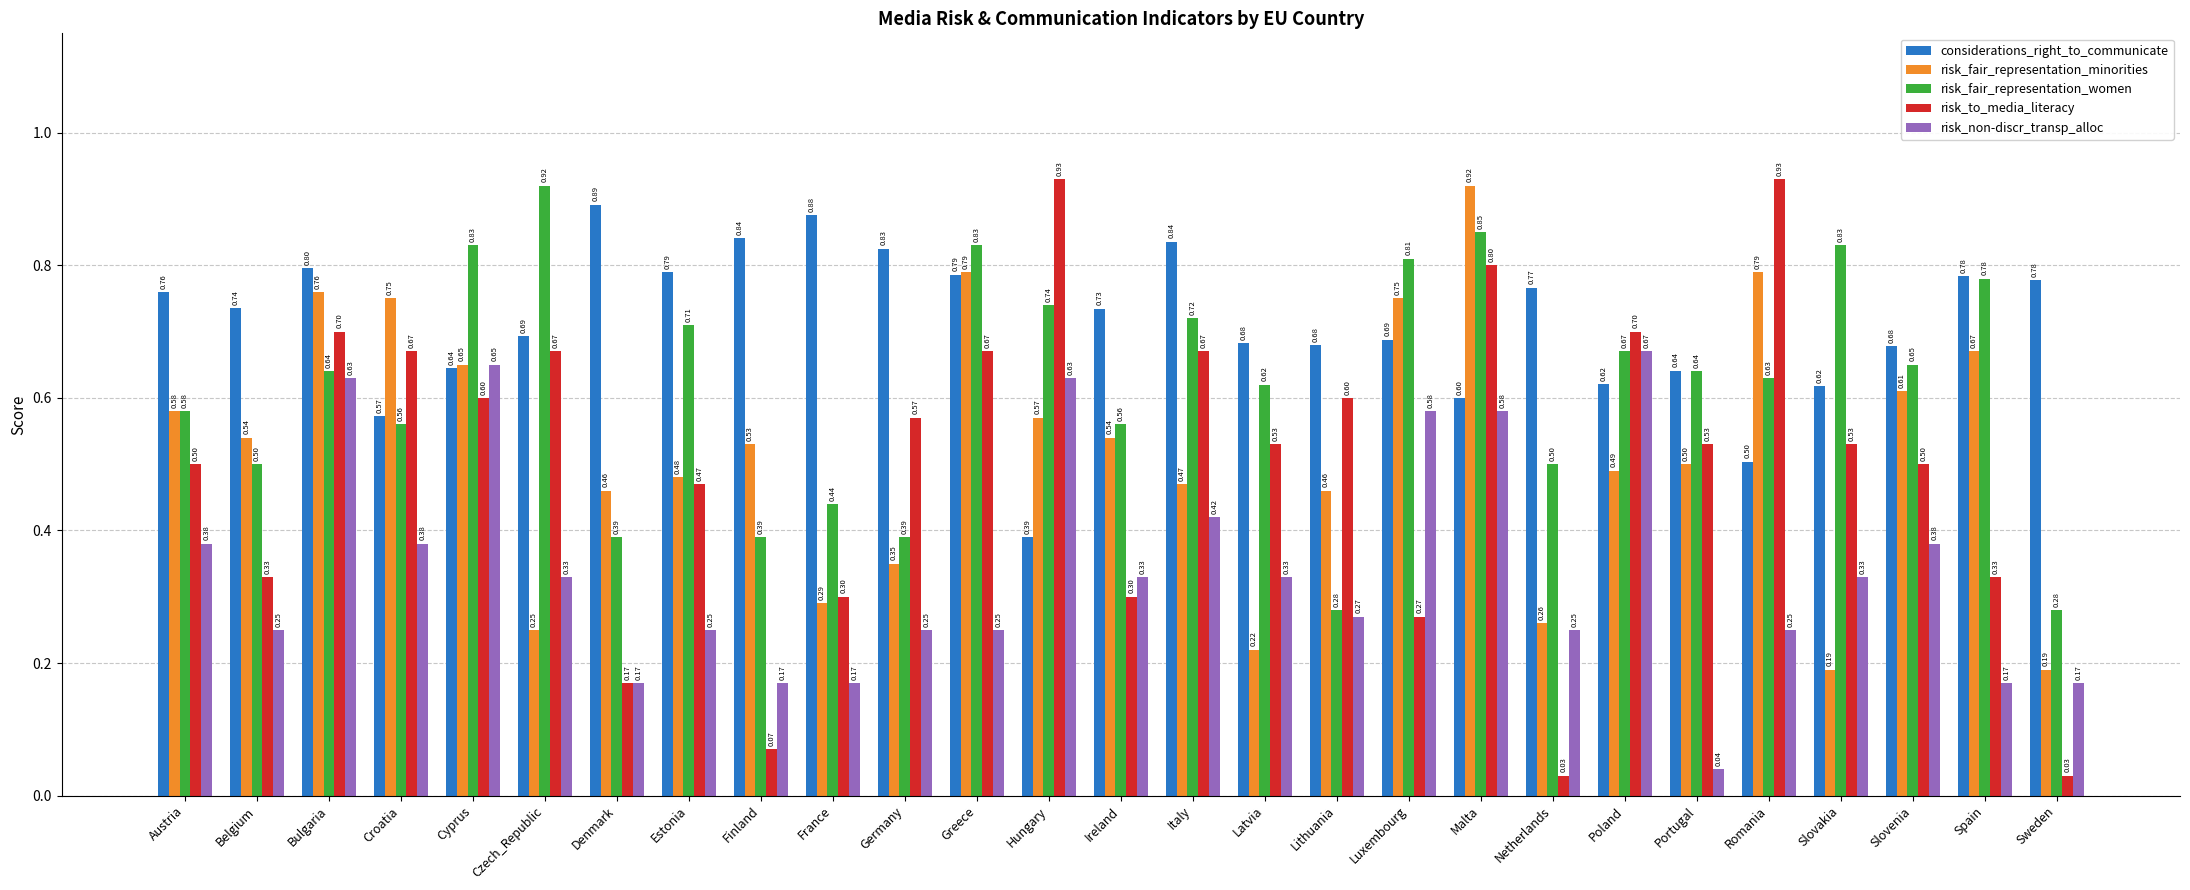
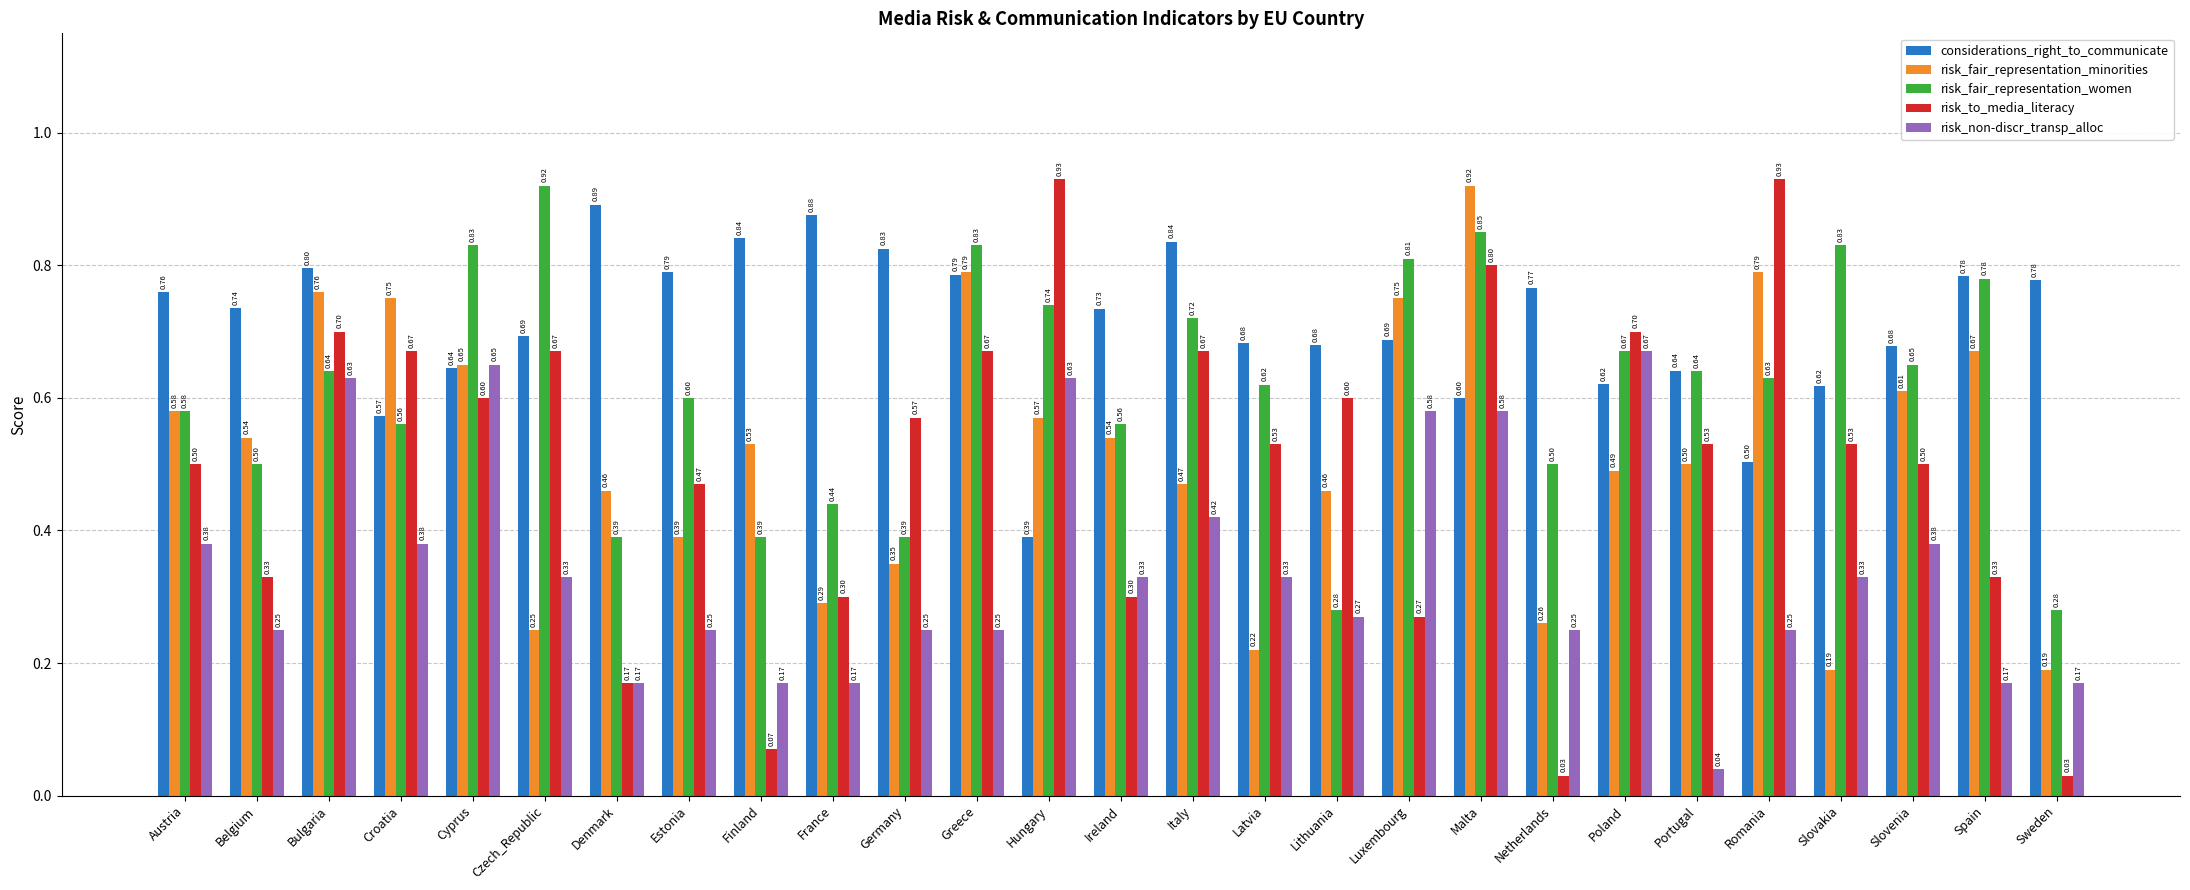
  {
    "considerations_right_to_communicate": {
      "Austria": 0.76,
      "Belgium": 0.74,
      "Bulgaria": 0.80,
      "Croatia": 0.57,
      "Cyprus": 0.64,
      "Czech_Republic": 0.69,
      "Denmark": 0.89,
      "Estonia": 0.79,
      "Finland": 0.84,
      "France": 0.88,
      "Germany": 0.83,
      "Greece": 0.79,
      "Hungary": 0.39,
      "Ireland": 0.73,
      "Italy": 0.84,
      "Latvia": 0.68,
      "Lithuania": 0.68,
      "Luxembourg": 0.69,
      "Malta": 0.60,
      "Netherlands": 0.77,
      "Poland": 0.62,
      "Portugal": 0.64,
      "Romania": 0.50,
      "Slovakia": 0.62,
      "Slovenia": 0.68,
      "Spain": 0.78,
      "Sweden": 0.78
    },
    "risk_fair_representation_minorities": {
      "Austria": 0.58,
      "Belgium": 0.54,
      "Bulgaria": 0.76,
      "Croatia": 0.75,
      "Cyprus": 0.65,
      "Czech_Republic": 0.25,
      "Denmark": 0.46,
-     "Estonia": 0.48,
+     "Estonia": 0.39,
      "Finland": 0.53,
      "France": 0.29,
      "Germany": 0.35,
      "Greece": 0.79,
      "Hungary": 0.57,
      "Ireland": 0.54,
      "Italy": 0.47,
      "Latvia": 0.22,
      "Lithuania": 0.46,
      "Luxembourg": 0.75,
      "Malta": 0.92,
      "Netherlands": 0.26,
      "Poland": 0.49,
      "Portugal": 0.50,
      "Romania": 0.79,
      "Slovakia": 0.19,
      "Slovenia": 0.61,
      "Spain": 0.67,
      "Sweden": 0.19
    },
    "risk_fair_representation_women": {
      "Austria": 0.58,
      "Belgium": 0.50,
      "Bulgaria": 0.64,
      "Croatia": 0.56,
      "Cyprus": 0.83,
      "Czech_Republic": 0.92,
      "Denmark": 0.39,
-     "Estonia": 0.71,
+     "Estonia": 0.60,
      "Finland": 0.39,
      "France": 0.44,
      "Germany": 0.39,
      "Greece": 0.83,
      "Hungary": 0.74,
      "Ireland": 0.56,
      "Italy": 0.72,
      "Latvia": 0.62,
      "Lithuania": 0.28,
      "Luxembourg": 0.81,
      "Malta": 0.85,
      "Netherlands": 0.50,
      "Poland": 0.67,
      "Portugal": 0.64,
      "Romania": 0.63,
      "Slovakia": 0.83,
      "Slovenia": 0.65,
      "Spain": 0.78,
      "Sweden": 0.28
    },
    "risk_to_media_literacy": {
      "Austria": 0.50,
      "Belgium": 0.33,
      "Bulgaria": 0.70,
      "Croatia": 0.67,
      "Cyprus": 0.60,
      "Czech_Republic": 0.67,
      "Denmark": 0.17,
      "Estonia": 0.47,
      "Finland": 0.07,
      "France": 0.30,
      "Germany": 0.57,
      "Greece": 0.67,
      "Hungary": 0.93,
      "Ireland": 0.30,
      "Italy": 0.67,
      "Latvia": 0.53,
      "Lithuania": 0.60,
      "Luxembourg": 0.27,
      "Malta": 0.80,
      "Netherlands": 0.03,
      "Poland": 0.70,
      "Portugal": 0.53,
      "Romania": 0.93,
      "Slovakia": 0.53,
      "Slovenia": 0.50,
      "Spain": 0.33,
      "Sweden": 0.03
    },
    "risk_non-discr_transp_alloc": {
      "Austria": 0.38,
      "Belgium": 0.25,
      "Bulgaria": 0.63,
      "Croatia": 0.38,
      "Cyprus": 0.65,
      "Czech_Republic": 0.33,
      "Denmark": 0.17,
      "Estonia": 0.25,
      "Finland": 0.17,
      "France": 0.17,
      "Germany": 0.25,
      "Greece": 0.25,
      "Hungary": 0.63,
      "Ireland": 0.33,
      "Italy": 0.42,
      "Latvia": 0.33,
      "Lithuania": 0.27,
      "Luxembourg": 0.58,
      "Malta": 0.58,
      "Netherlands": 0.25,
      "Poland": 0.67,
      "Portugal": 0.04,
      "Romania": 0.25,
      "Slovakia": 0.33,
      "Slovenia": 0.38,
      "Spain": 0.17,
      "Sweden": 0.17
    }
  }
